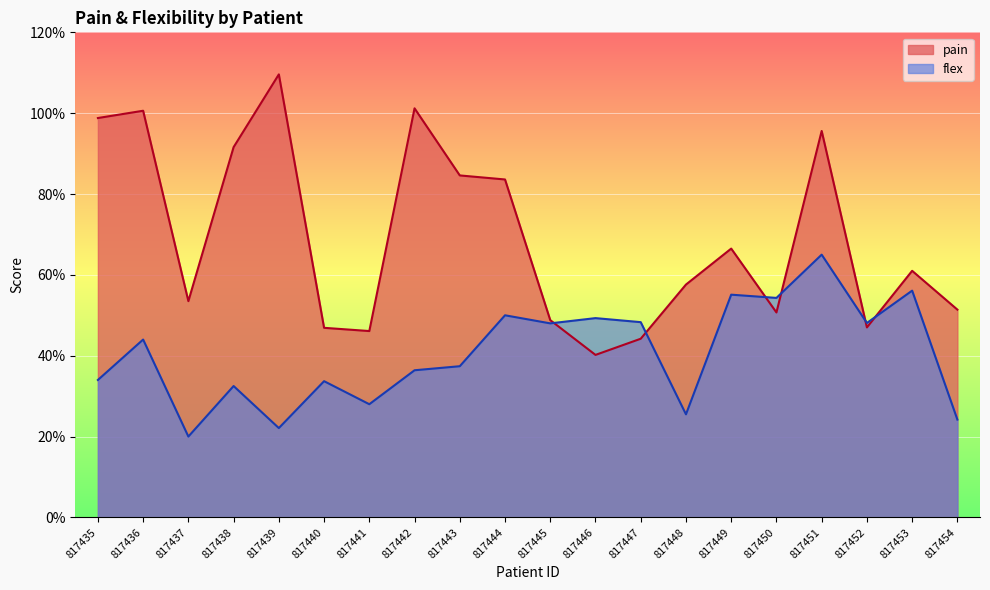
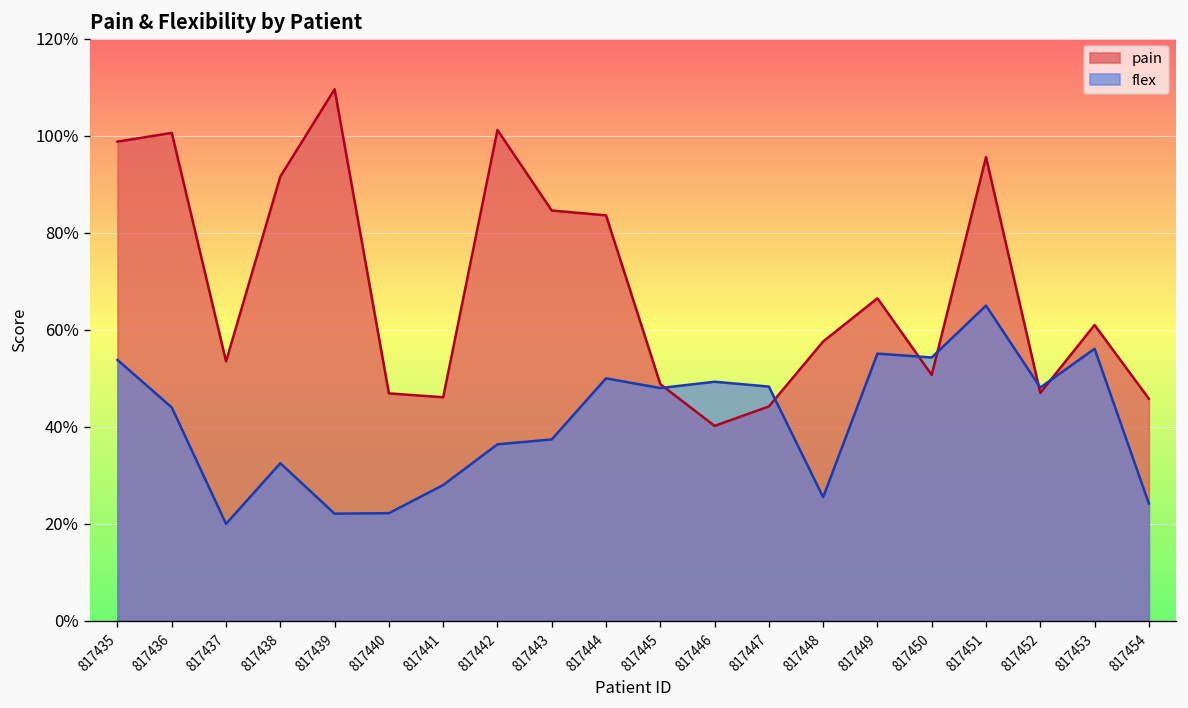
  {
    "pain": {
      "817435": "99%",
      "817436": "101%",
      "817437": "54%",
      "817438": "92%",
      "817439": "110%",
      "817440": "47%",
      "817441": "46%",
      "817442": "101%",
      "817443": "85%",
      "817444": "84%",
      "817445": "49%",
      "817446": "40%",
      "817447": "44%",
      "817448": "58%",
      "817449": "67%",
      "817450": "51%",
      "817451": "96%",
      "817452": "47%",
      "817453": "61%",
-     "817454": "51%"
+     "817454": "46%"
    },
    "flex": {
-     "817435": "34%",
+     "817435": "54%",
      "817436": "44%",
      "817437": "20%",
      "817438": "33%",
      "817439": "22%",
-     "817440": "34%",
+     "817440": "22%",
      "817441": "28%",
      "817442": "36%",
      "817443": "37%",
      "817444": "50%",
      "817445": "48%",
      "817446": "49%",
      "817447": "48%",
      "817448": "26%",
      "817449": "55%",
      "817450": "54%",
      "817451": "65%",
      "817452": "48%",
      "817453": "56%",
      "817454": "24%"
    }
  }
